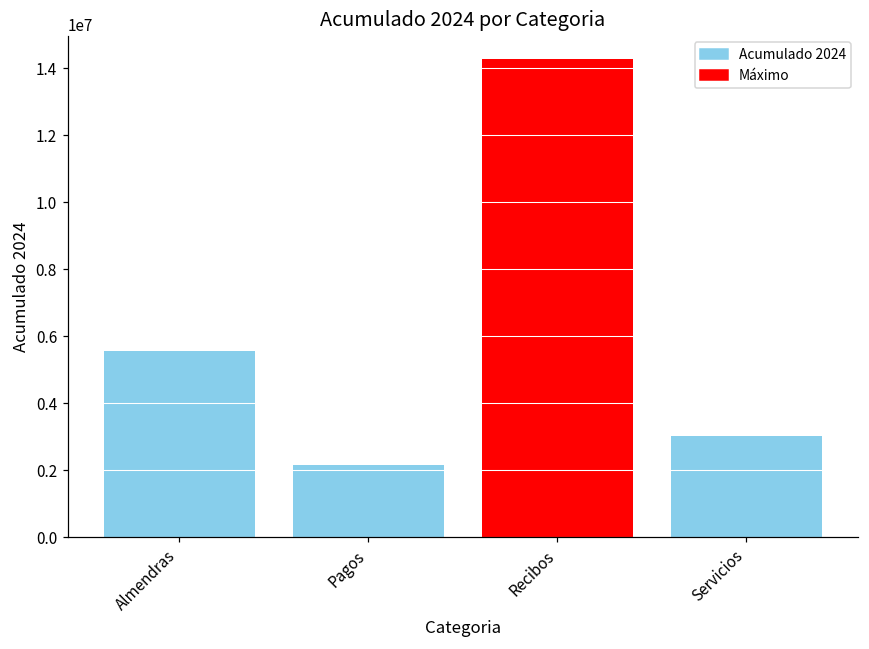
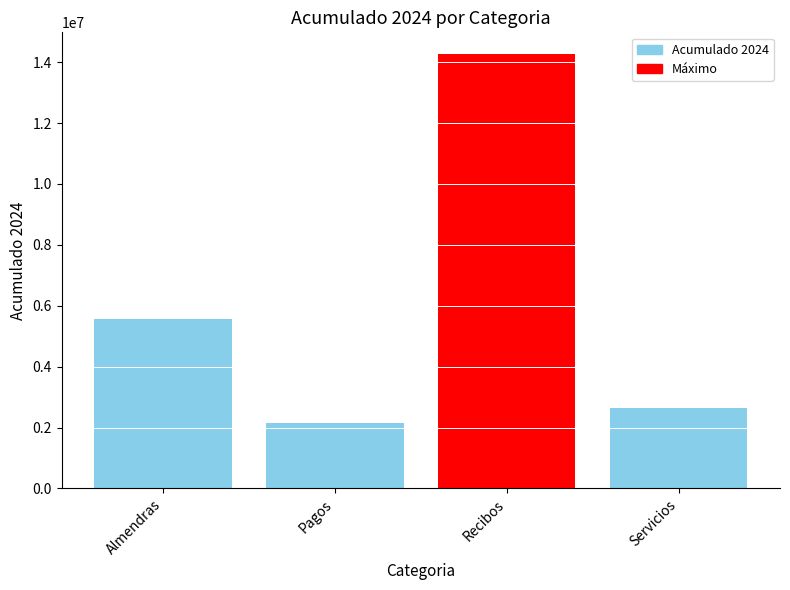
  {
    "Almendras": 5600000,
    "Pagos": 2200000,
    "Recibos": 14300000,
-   "Servicios": 3000000
+   "Servicios": 2600000
  }
